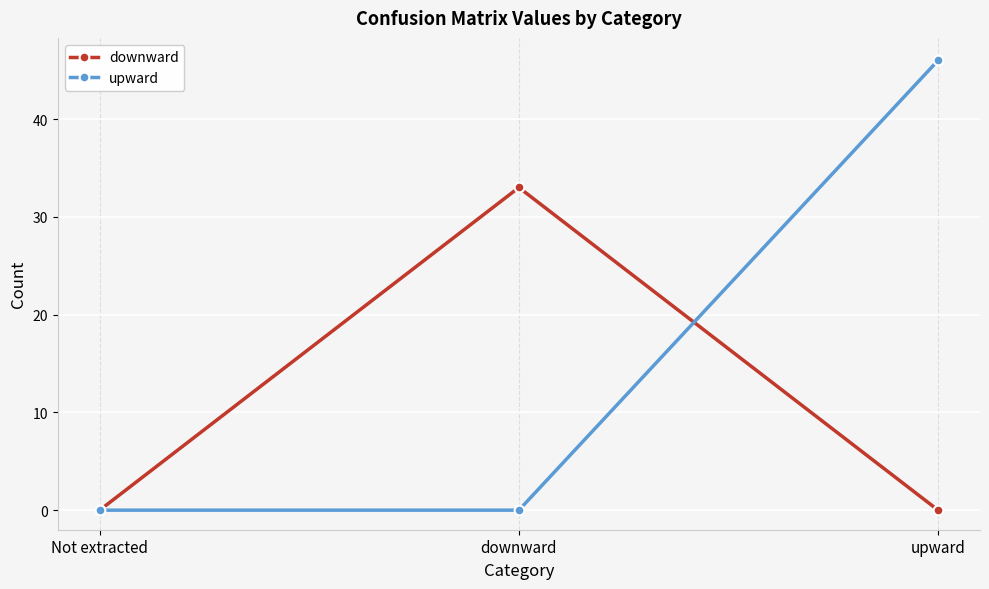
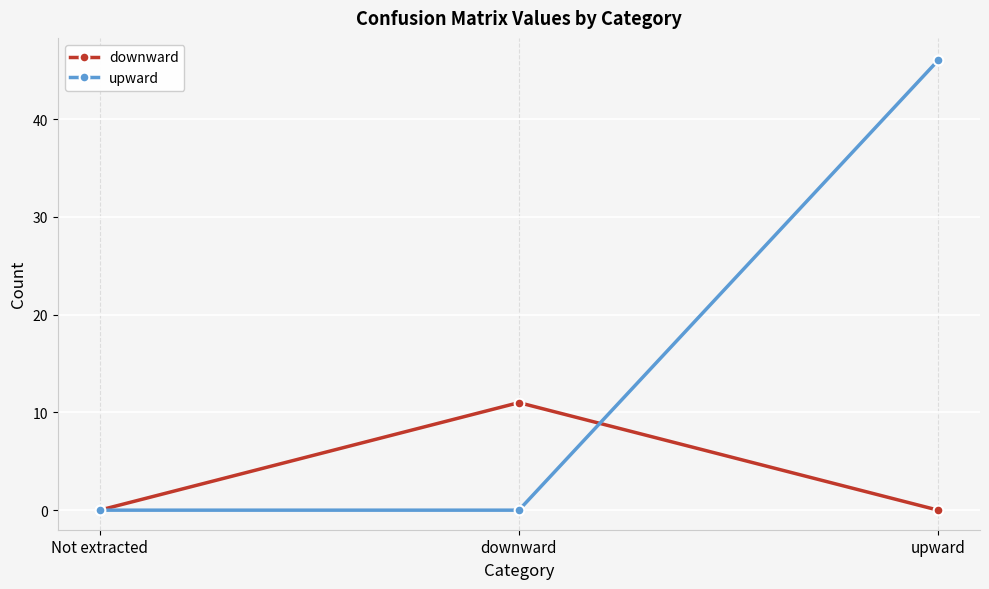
  {
    "downward": {
-     "downward": 33,
+     "downward": 11,
      "upward": 0
    },
    "upward": {
      "downward": 0,
      "upward": 46
    }
  }
